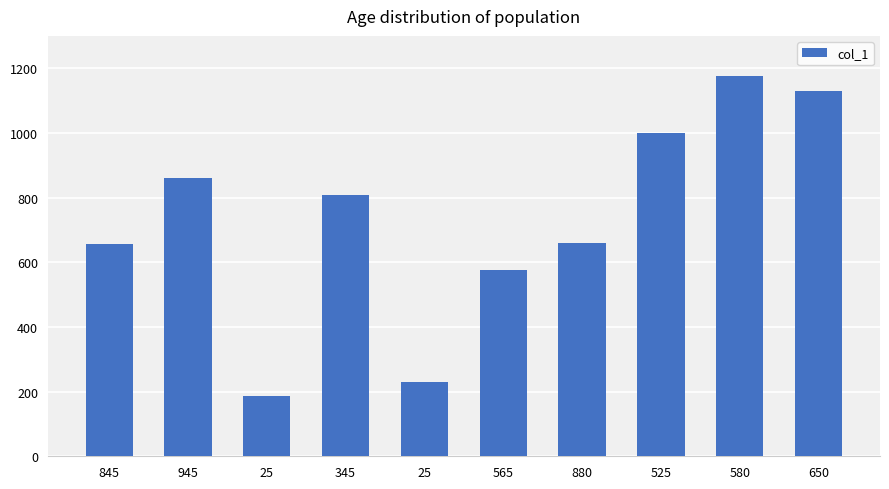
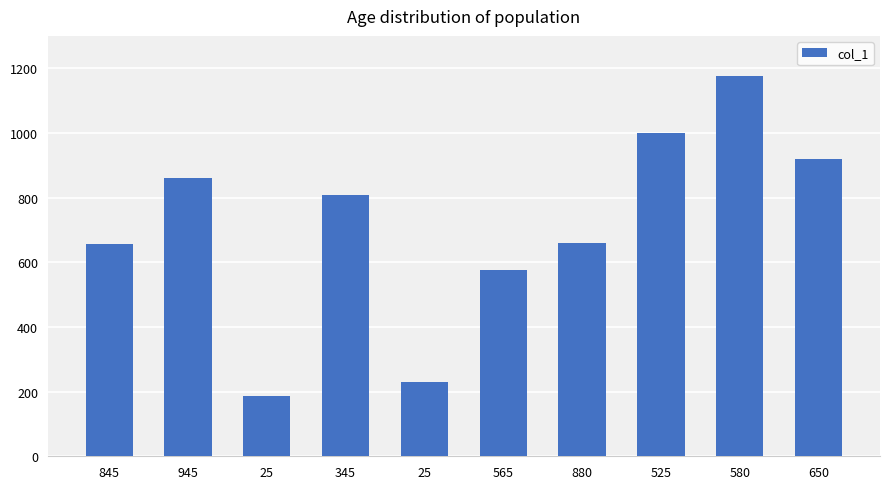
  {
    "845": 660,
    "945": 860,
    "345": 810,
    "565": 580,
    "880": 660,
    "525": 1000,
    "580": 1180,
-   "650": 1130
+   "650": 920
  }
